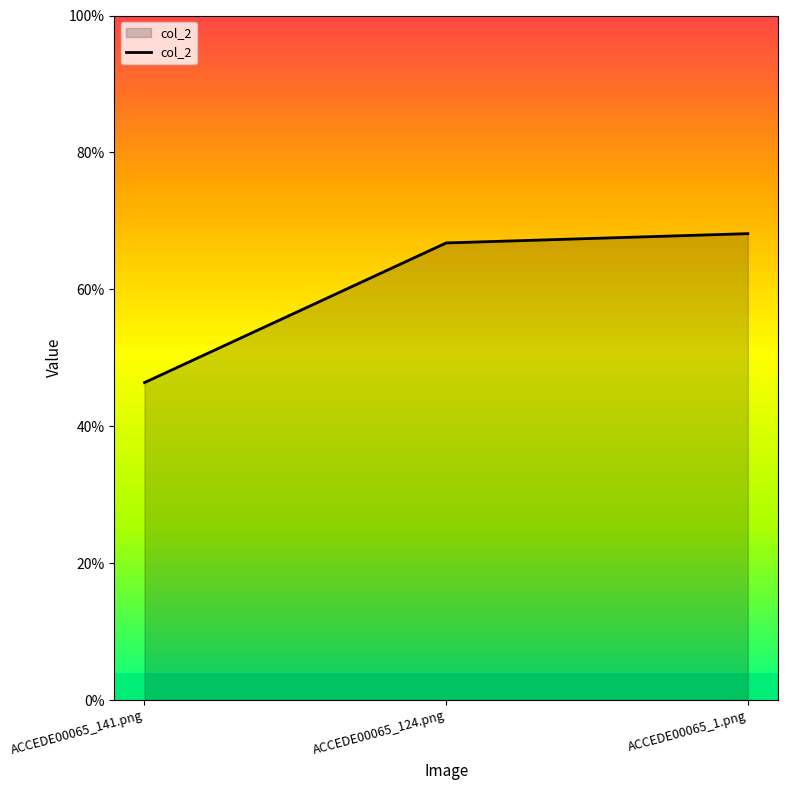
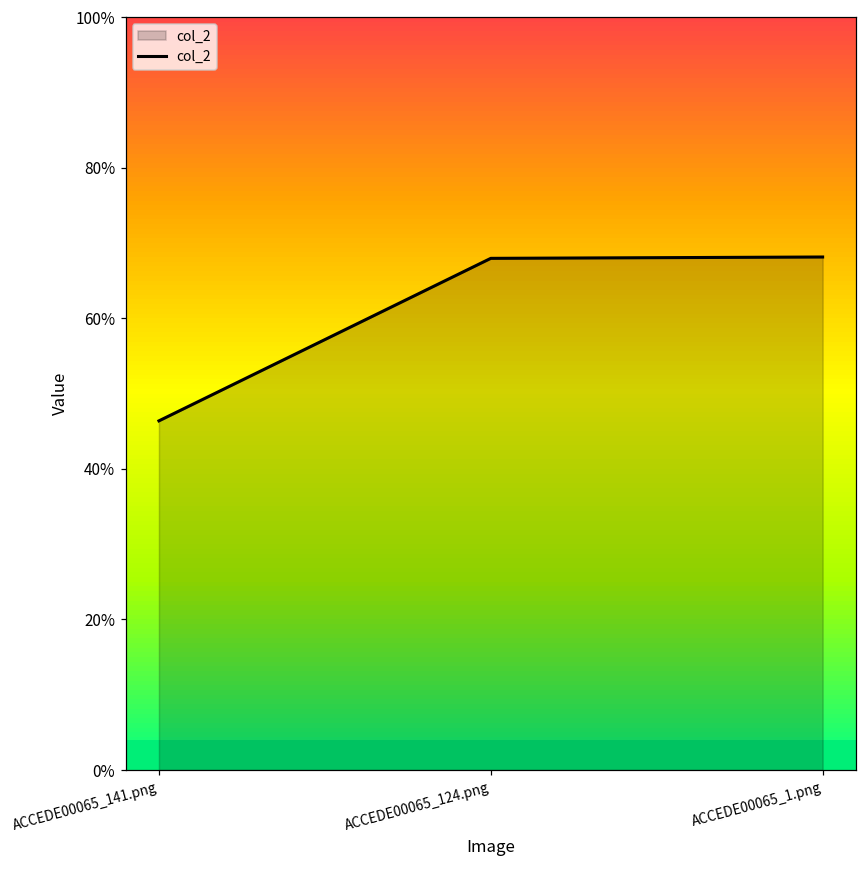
  {
    "ACCEDE00065_141.png": "46%",
-   "ACCEDE00065_124.png": "67%",
+   "ACCEDE00065_124.png": "68%",
    "ACCEDE00065_1.png": "68%"
  }
